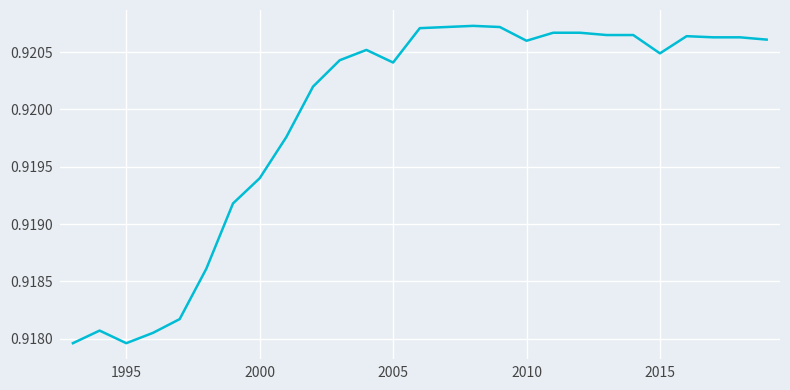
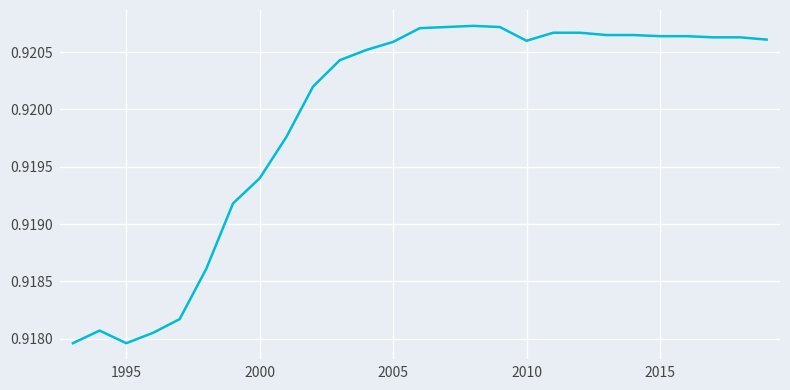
  {
    "1995": 0.91796,
    "2000": 0.91940,
-   "2005": 0.92041,
+   "2005": 0.92059,
    "2010": 0.92060,
-   "2015": 0.92049
+   "2015": 0.92064
  }
